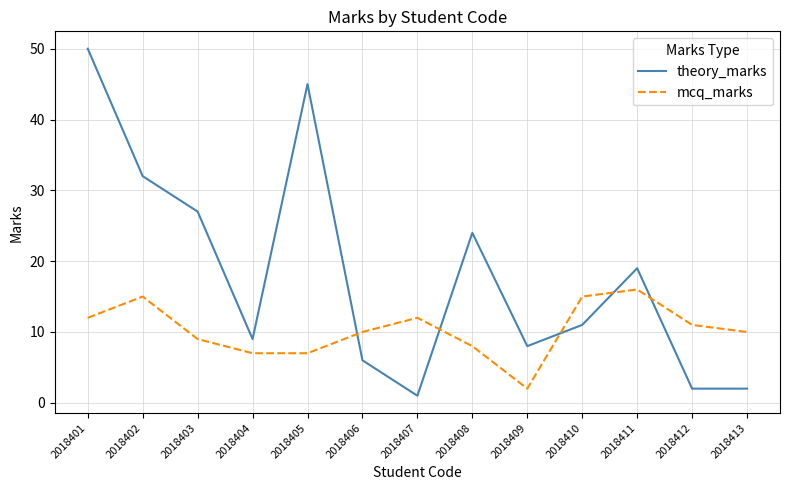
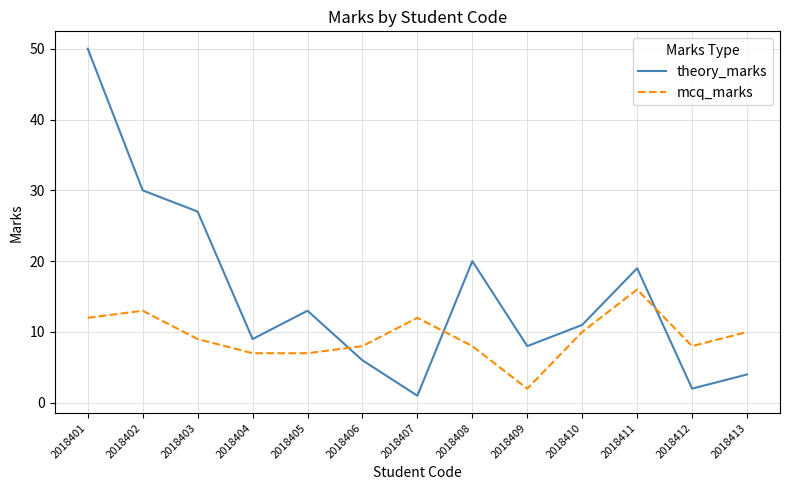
  {
    "theory_marks": {
      "2018401": 50,
-     "2018402": 32,
+     "2018402": 30,
      "2018403": 27,
      "2018404": 9,
-     "2018405": 45,
+     "2018405": 13,
      "2018406": 6,
      "2018407": 1,
-     "2018408": 24,
+     "2018408": 20,
      "2018409": 8,
      "2018410": 11,
      "2018411": 19,
      "2018412": 2,
-     "2018413": 2
+     "2018413": 4
    },
    "mcq_marks": {
      "2018401": 12,
-     "2018402": 15,
+     "2018402": 13,
      "2018403": 9,
      "2018404": 7,
      "2018405": 7,
-     "2018406": 10,
+     "2018406": 8,
      "2018407": 12,
      "2018408": 8,
      "2018409": 2,
-     "2018410": 15,
+     "2018410": 10,
      "2018411": 16,
-     "2018412": 11,
+     "2018412": 8,
      "2018413": 10
    }
  }
